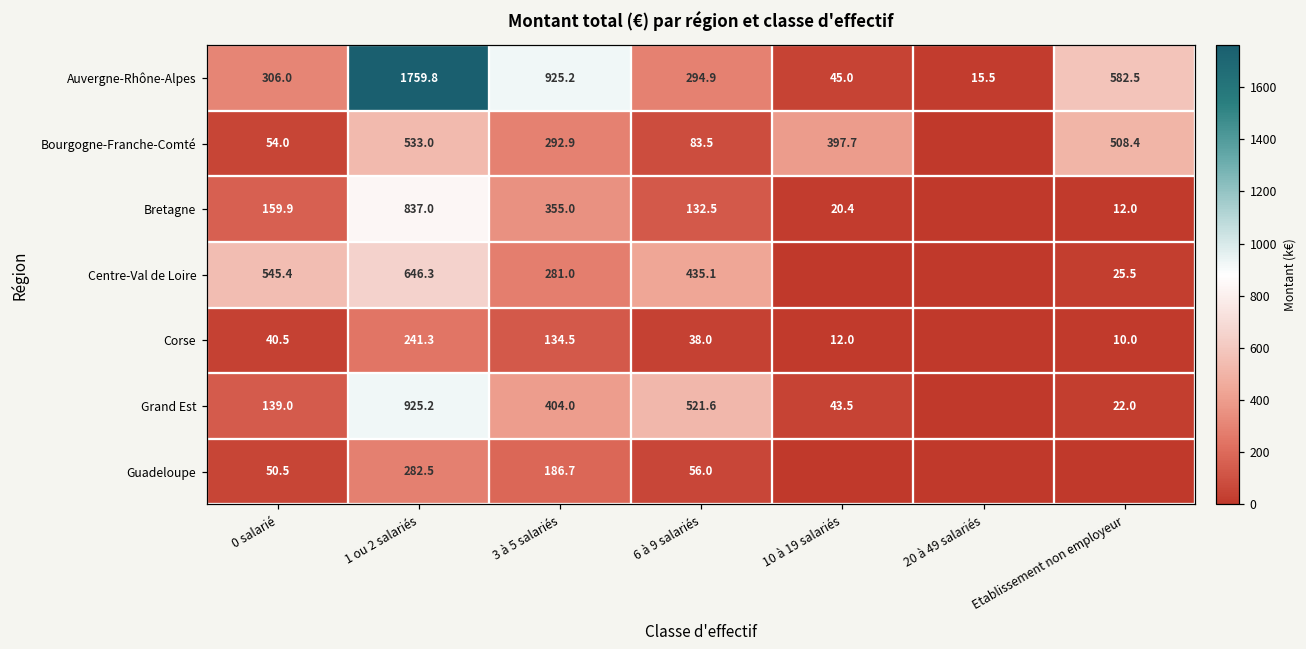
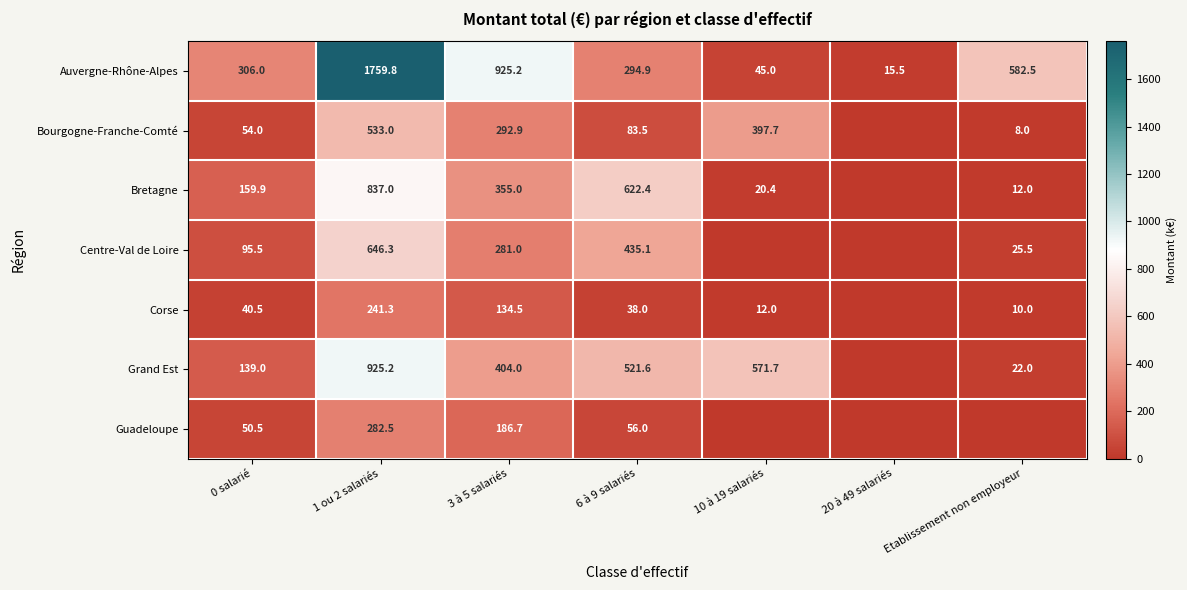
  {
    "Auvergne-Rhône-Alpes": {
      "0 salarié": 306.0,
      "1 ou 2 salariés": 1759.8,
      "3 à 5 salariés": 925.2,
      "6 à 9 salariés": 294.9,
      "10 à 19 salariés": 45.0,
      "20 à 49 salariés": 15.5,
      "Etablissement non employeur": 582.5
    },
    "Bourgogne-Franche-Comté": {
      "0 salarié": 54.0,
      "1 ou 2 salariés": 533.0,
      "3 à 5 salariés": 292.9,
      "6 à 9 salariés": 83.5,
      "10 à 19 salariés": 397.7,
-     "Etablissement non employeur": 508.4
+     "Etablissement non employeur": 8.0
    },
    "Bretagne": {
      "0 salarié": 159.9,
      "1 ou 2 salariés": 837.0,
      "3 à 5 salariés": 355.0,
-     "6 à 9 salariés": 132.5,
+     "6 à 9 salariés": 622.4,
      "10 à 19 salariés": 20.4,
      "Etablissement non employeur": 12.0
    },
    "Centre-Val de Loire": {
-     "0 salarié": 545.4,
+     "0 salarié": 95.5,
      "1 ou 2 salariés": 646.3,
      "3 à 5 salariés": 281.0,
      "6 à 9 salariés": 435.1,
      "Etablissement non employeur": 25.5
    },
    "Corse": {
      "0 salarié": 40.5,
      "1 ou 2 salariés": 241.3,
      "3 à 5 salariés": 134.5,
      "6 à 9 salariés": 38.0,
      "10 à 19 salariés": 12.0,
      "Etablissement non employeur": 10.0
    },
    "Grand Est": {
      "0 salarié": 139.0,
      "1 ou 2 salariés": 925.2,
      "3 à 5 salariés": 404.0,
      "6 à 9 salariés": 521.6,
-     "10 à 19 salariés": 43.5,
+     "10 à 19 salariés": 571.7,
      "Etablissement non employeur": 22.0
    },
    "Guadeloupe": {
      "0 salarié": 50.5,
      "1 ou 2 salariés": 282.5,
      "3 à 5 salariés": 186.7,
      "6 à 9 salariés": 56.0
    }
  }
